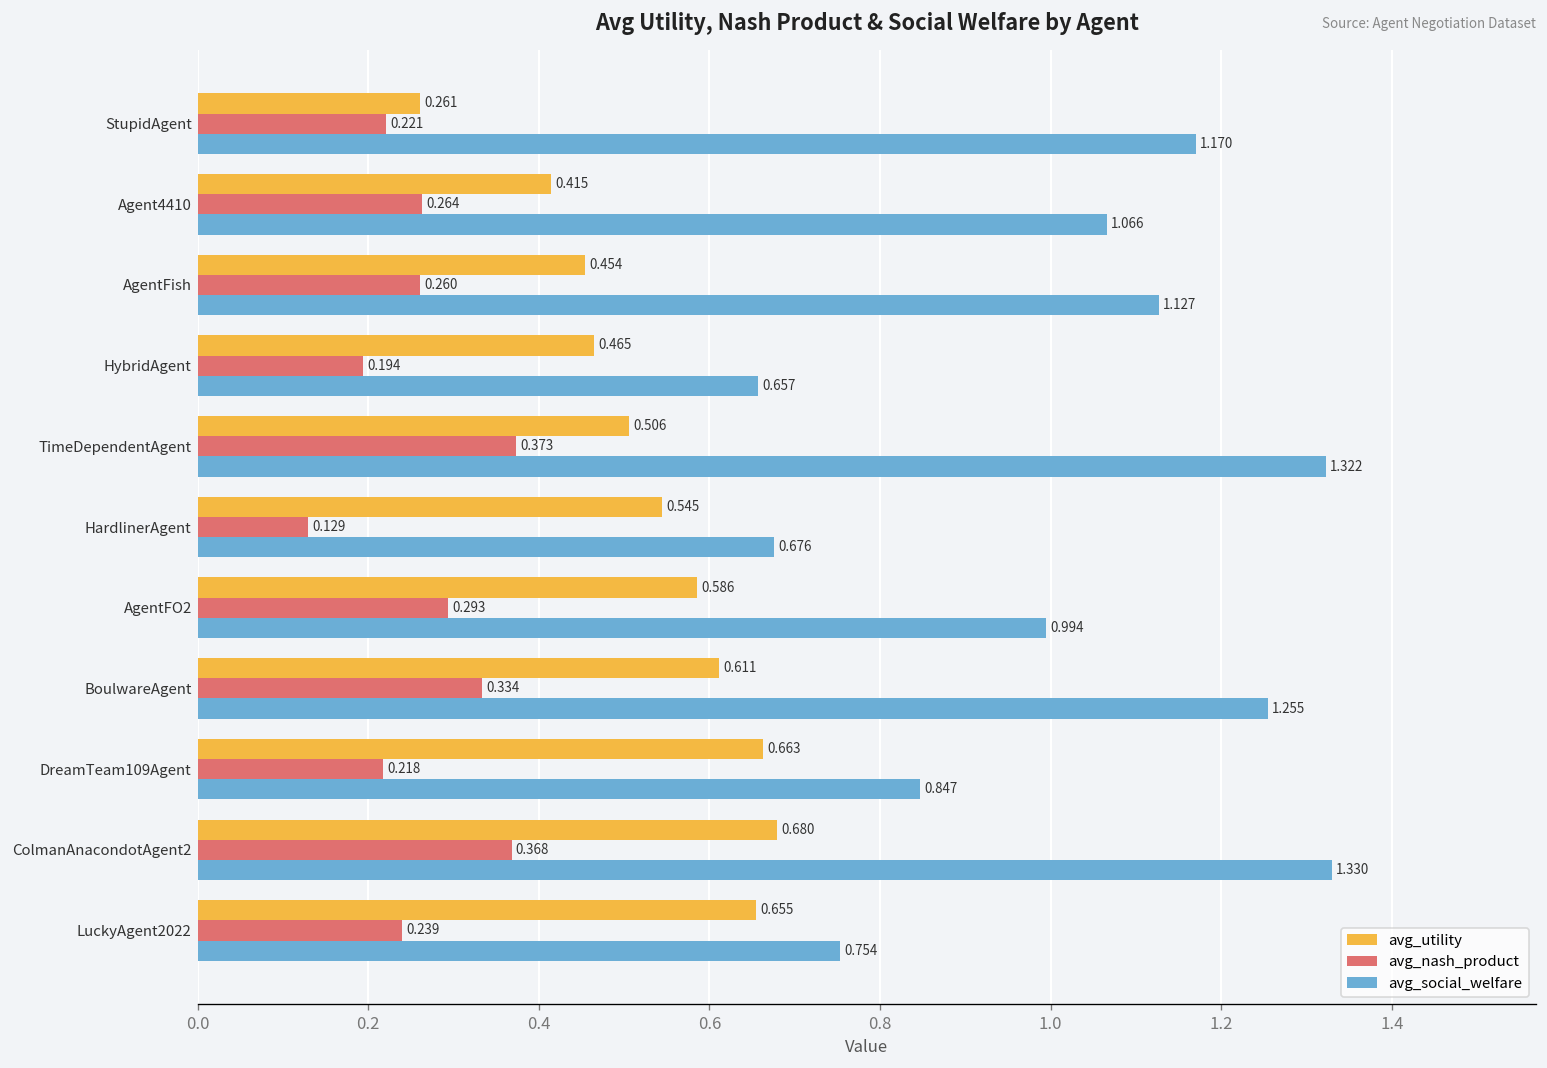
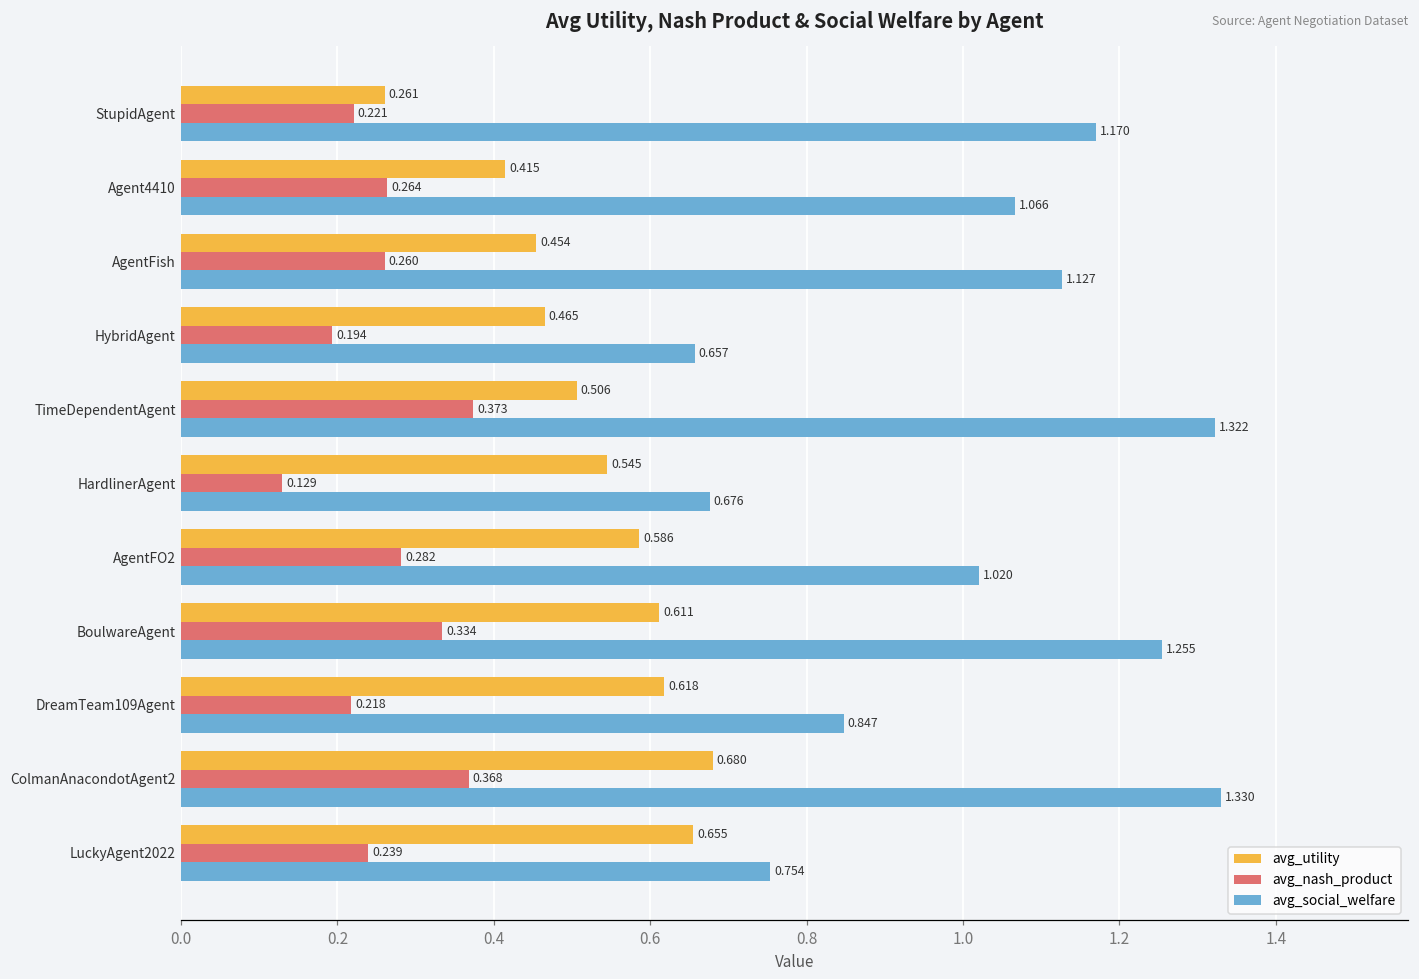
  {
    "avg_utility": {
      "StupidAgent": 0.261,
      "Agent4410": 0.415,
      "AgentFish": 0.454,
      "HybridAgent": 0.465,
      "TimeDependentAgent": 0.506,
      "HardlinerAgent": 0.545,
      "AgentFO2": 0.586,
      "BoulwareAgent": 0.611,
-     "DreamTeam109Agent": 0.663,
+     "DreamTeam109Agent": 0.618,
      "ColmanAnacondotAgent2": 0.680,
      "LuckyAgent2022": 0.655
    },
    "avg_nash_product": {
      "StupidAgent": 0.221,
      "Agent4410": 0.264,
      "AgentFish": 0.260,
      "HybridAgent": 0.194,
      "TimeDependentAgent": 0.373,
      "HardlinerAgent": 0.129,
-     "AgentFO2": 0.293,
+     "AgentFO2": 0.282,
      "BoulwareAgent": 0.334,
      "DreamTeam109Agent": 0.218,
      "ColmanAnacondotAgent2": 0.368,
      "LuckyAgent2022": 0.239
    },
    "avg_social_welfare": {
      "StupidAgent": 1.170,
      "Agent4410": 1.066,
      "AgentFish": 1.127,
      "HybridAgent": 0.657,
      "TimeDependentAgent": 1.322,
      "HardlinerAgent": 0.676,
-     "AgentFO2": 0.994,
+     "AgentFO2": 1.020,
      "BoulwareAgent": 1.255,
      "DreamTeam109Agent": 0.847,
      "ColmanAnacondotAgent2": 1.330,
      "LuckyAgent2022": 0.754
    }
  }
